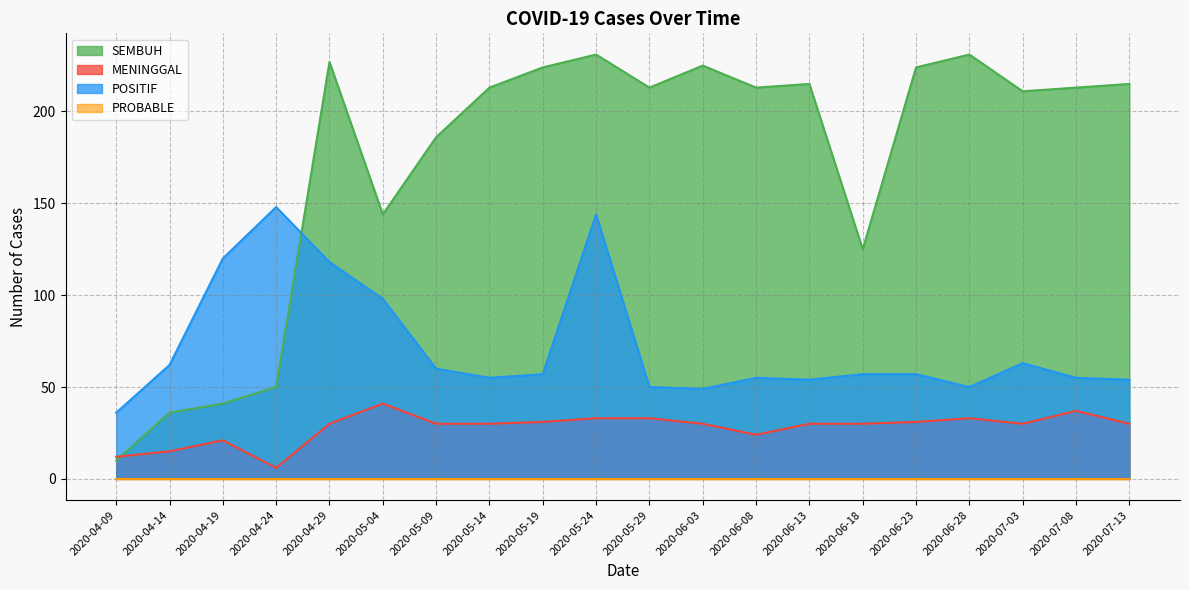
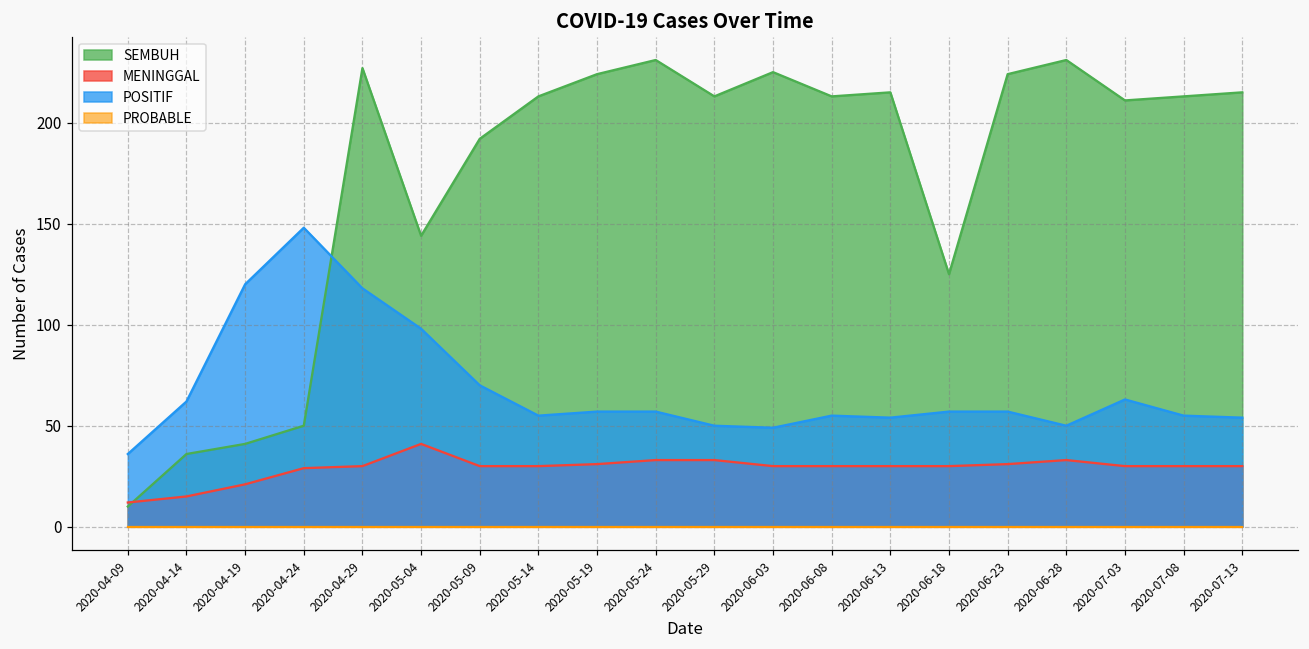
  {
    "SEMBUH": {
      "2020-04-09": 10,
      "2020-04-14": 36,
      "2020-04-19": 41,
      "2020-04-24": 50,
      "2020-04-29": 227,
      "2020-05-04": 144,
-     "2020-05-09": 186,
+     "2020-05-09": 192,
      "2020-05-14": 213,
      "2020-05-19": 224,
      "2020-05-24": 231,
      "2020-05-29": 213,
      "2020-06-03": 225,
      "2020-06-08": 213,
      "2020-06-13": 215,
      "2020-06-18": 125,
      "2020-06-23": 224,
      "2020-06-28": 231,
      "2020-07-03": 211,
      "2020-07-08": 213,
      "2020-07-13": 215
    },
    "MENINGGAL": {
      "2020-04-09": 12,
      "2020-04-14": 15,
      "2020-04-19": 21,
-     "2020-04-24": 6,
+     "2020-04-24": 29,
      "2020-04-29": 30,
      "2020-05-04": 41,
      "2020-05-09": 30,
      "2020-05-14": 30,
      "2020-05-19": 31,
      "2020-05-24": 33,
      "2020-05-29": 33,
      "2020-06-03": 30,
-     "2020-06-08": 24,
+     "2020-06-08": 30,
      "2020-06-13": 30,
      "2020-06-18": 30,
      "2020-06-23": 31,
      "2020-06-28": 33,
      "2020-07-03": 30,
-     "2020-07-08": 37,
+     "2020-07-08": 30,
      "2020-07-13": 30
    },
    "POSITIF": {
      "2020-04-09": 36,
      "2020-04-14": 62,
      "2020-04-19": 120,
      "2020-04-24": 148,
      "2020-04-29": 118,
      "2020-05-04": 98,
-     "2020-05-09": 60,
+     "2020-05-09": 70,
      "2020-05-14": 55,
      "2020-05-19": 57,
-     "2020-05-24": 144,
+     "2020-05-24": 57,
      "2020-05-29": 50,
      "2020-06-03": 49,
      "2020-06-08": 55,
      "2020-06-13": 54,
      "2020-06-18": 57,
      "2020-06-23": 57,
      "2020-06-28": 50,
      "2020-07-03": 63,
      "2020-07-08": 55,
      "2020-07-13": 54
    },
    "PROBABLE": {
      "2020-04-09": 0,
      "2020-04-14": 0,
      "2020-04-19": 0,
      "2020-04-24": 0,
      "2020-04-29": 0,
      "2020-05-04": 0,
      "2020-05-09": 0,
      "2020-05-14": 0,
      "2020-05-19": 0,
      "2020-05-24": 0,
      "2020-05-29": 0,
      "2020-06-03": 0,
      "2020-06-08": 0,
      "2020-06-13": 0,
      "2020-06-18": 0,
      "2020-06-23": 0,
      "2020-06-28": 0,
      "2020-07-03": 0,
      "2020-07-08": 0,
      "2020-07-13": 0
    }
  }
